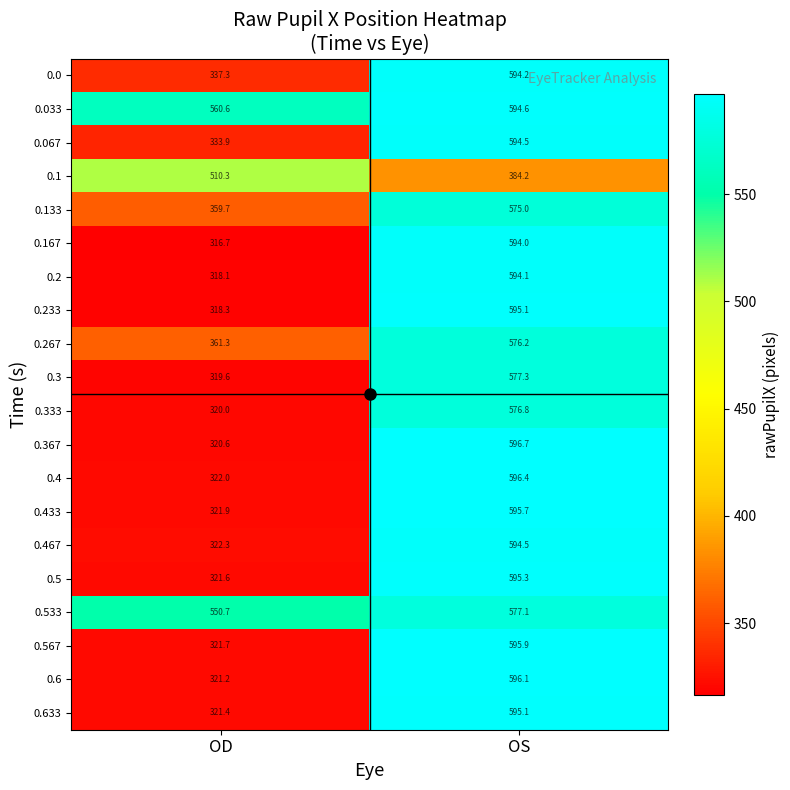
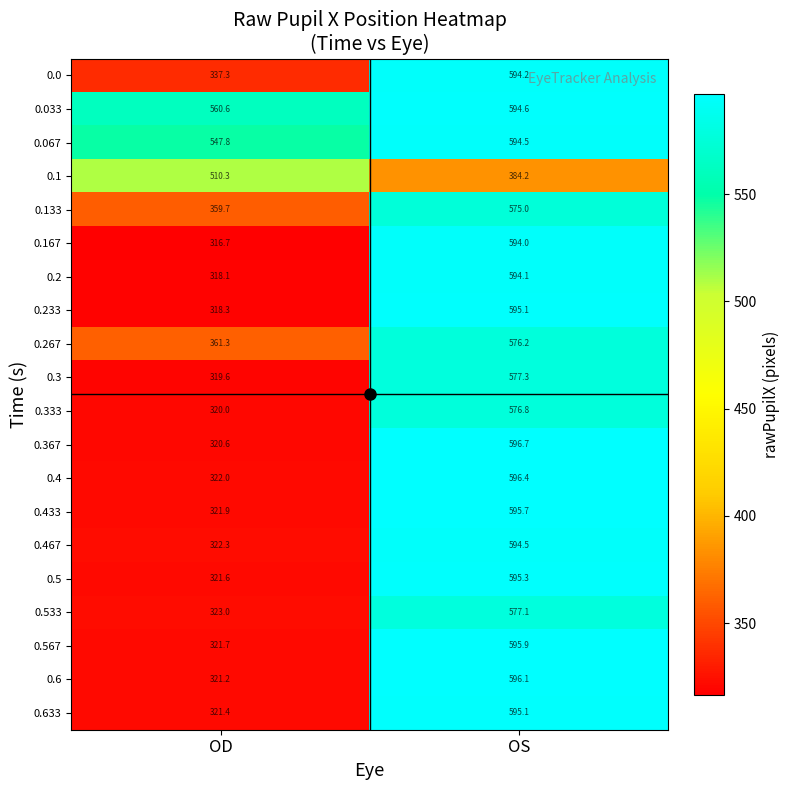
  {
    "0.0": {
      "OD": 337.3
    },
    "0.033": {
      "OD": 560.6,
      "OS": 594.6
    },
    "0.067": {
-     "OD": 333.9,
+     "OD": 547.8,
      "OS": 594.5
    },
    "0.1": {
      "OD": 510.3,
      "OS": 384.2
    },
    "0.133": {
      "OD": 359.7,
      "OS": 575.0
    },
    "0.167": {
      "OD": 316.7,
      "OS": 594.0
    },
    "0.2": {
      "OD": 318.1,
      "OS": 594.1
    },
    "0.233": {
      "OD": 318.3,
      "OS": 595.1
    },
    "0.267": {
      "OD": 361.3,
      "OS": 576.2
    },
    "0.3": {
      "OD": 319.6,
      "OS": 577.3
    },
    "0.333": {
      "OD": 320.0,
      "OS": 576.8
    },
    "0.367": {
      "OD": 320.6,
      "OS": 596.7
    },
    "0.4": {
      "OD": 322.0,
      "OS": 596.4
    },
    "0.433": {
      "OD": 321.9,
      "OS": 595.7
    },
    "0.467": {
      "OD": 322.3,
      "OS": 594.5
    },
    "0.5": {
      "OD": 321.6,
      "OS": 595.3
    },
    "0.533": {
-     "OD": 550.7,
+     "OD": 323.0,
      "OS": 577.1
    },
    "0.567": {
      "OD": 321.7,
      "OS": 595.9
    },
    "0.6": {
      "OD": 321.2,
      "OS": 596.1
    },
    "0.633": {
      "OD": 321.4,
      "OS": 595.1
    }
  }
